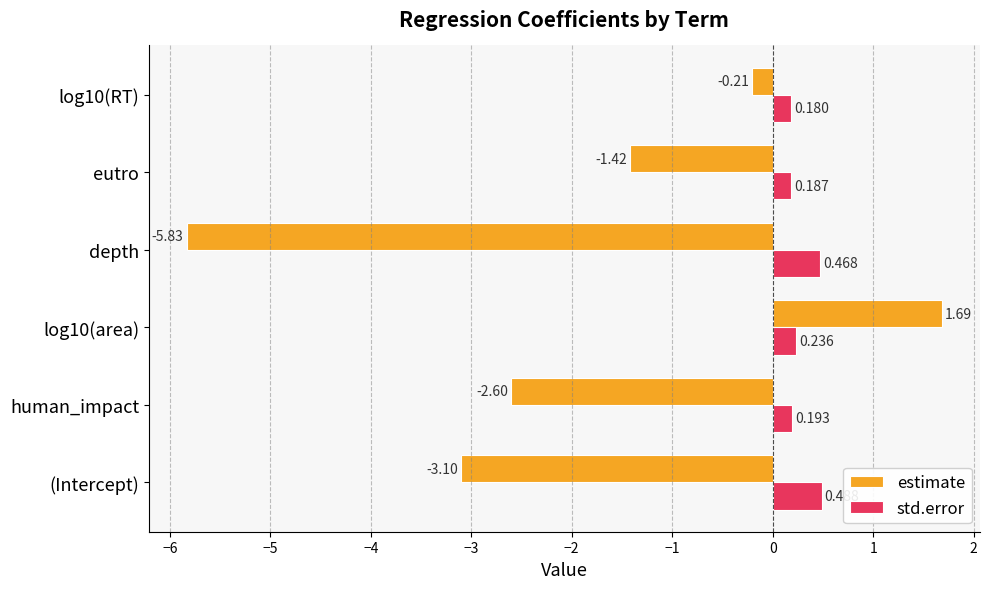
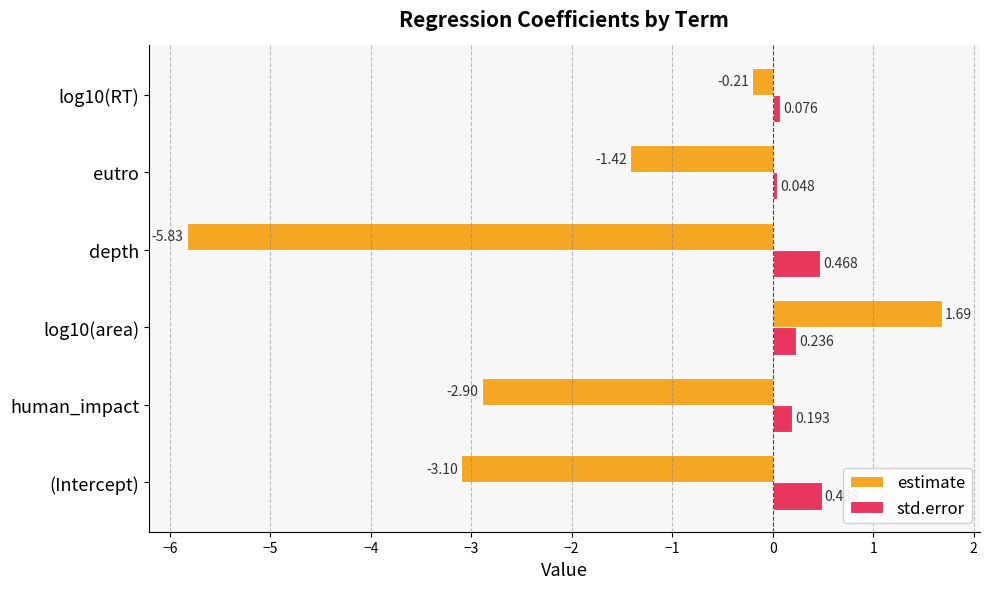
  {
    "estimate": {
      "log10(RT)": -0.21,
      "eutro": -1.42,
      "depth": -5.83,
      "log10(area)": 1.69,
-     "human_impact": -2.60,
+     "human_impact": -2.90,
      "(Intercept)": -3.10
    },
    "std.error": {
-     "log10(RT)": 0.180,
-     "eutro": 0.187,
+     "log10(RT)": 0.076,
+     "eutro": 0.048,
      "depth": 0.468,
      "log10(area)": 0.236,
      "human_impact": 0.193
    }
  }
